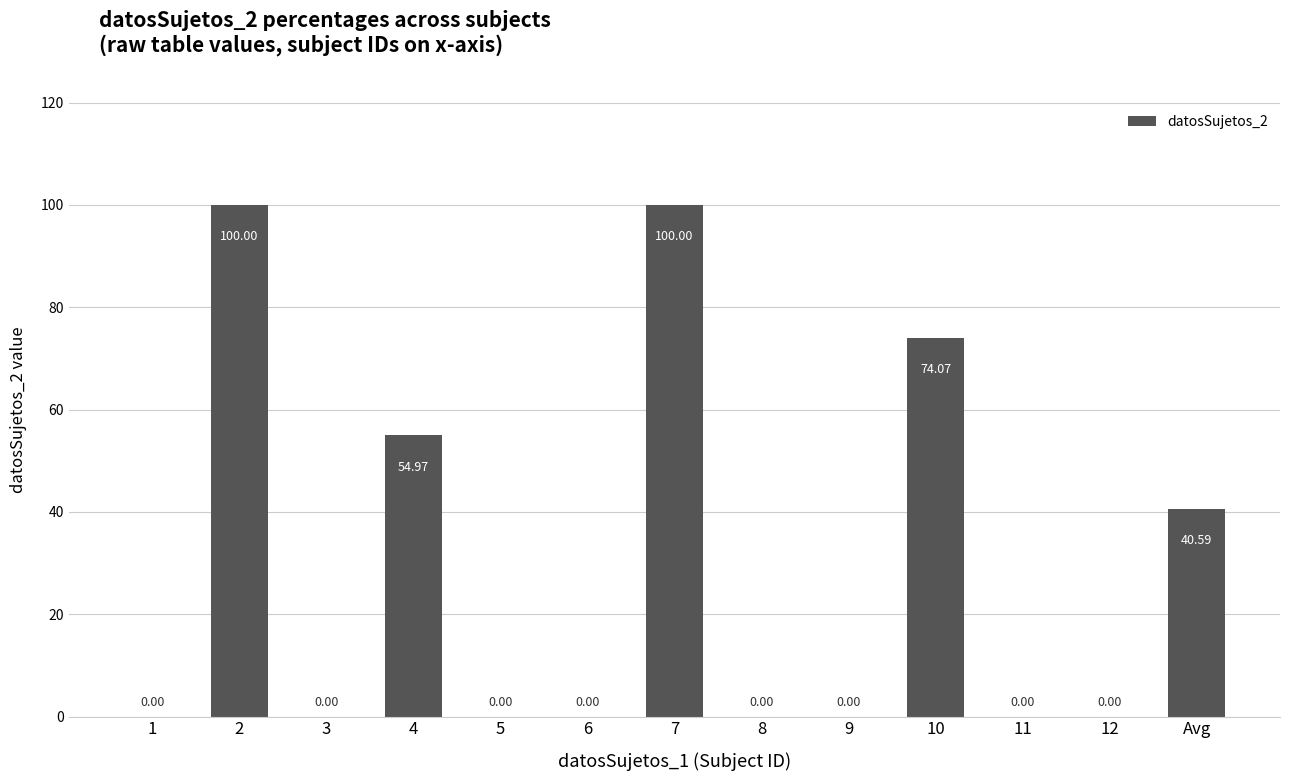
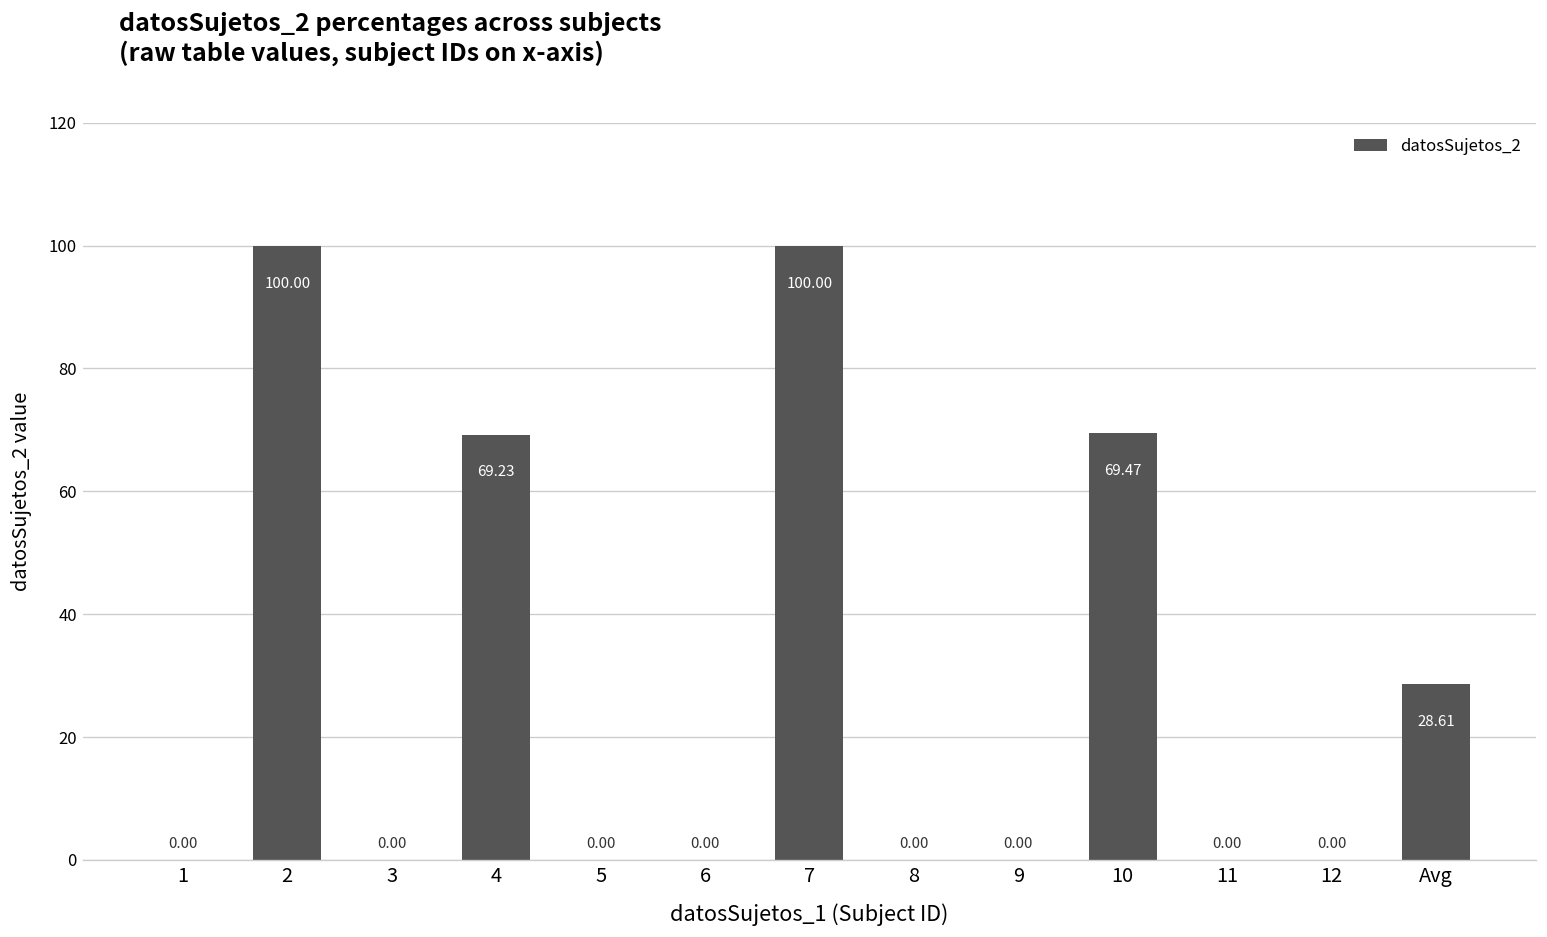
  {
    "1": 0.00,
    "2": 100.00,
    "3": 0.00,
-   "4": 54.97,
+   "4": 69.23,
    "5": 0.00,
    "6": 0.00,
    "7": 100.00,
    "8": 0.00,
    "9": 0.00,
-   "10": 74.07,
+   "10": 69.47,
    "11": 0.00,
    "12": 0.00,
-   "Avg": 40.59
+   "Avg": 28.61
  }
